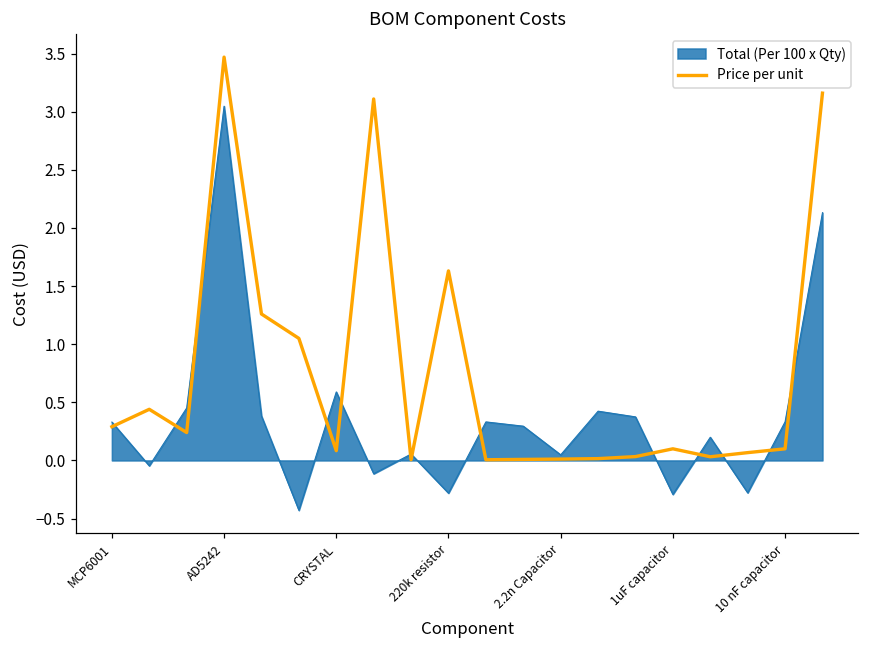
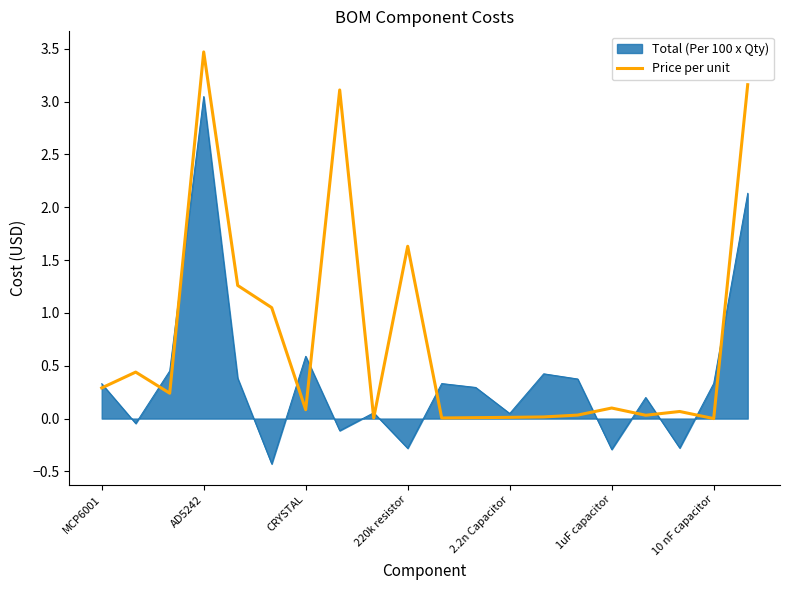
  {
    "Price per unit": {
      "MCP6001": 0.3,
      "AD5242": 3.47,
      "CRYSTAL": 0.1,
      "220k resistor": 1.63,
      "2.2n Capacitor": 0.0,
      "1uF capacitor": 0.1,
-     "10 nF capacitor": 0.1
+     "10 nF capacitor": 0.0
    }
  }
